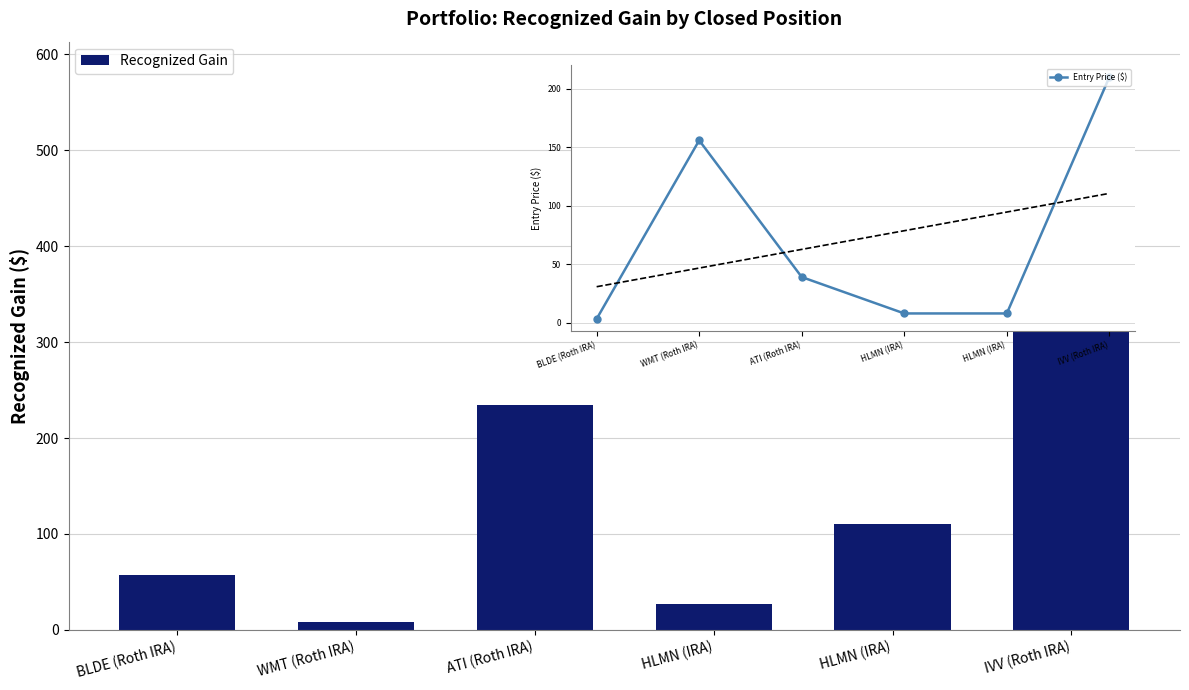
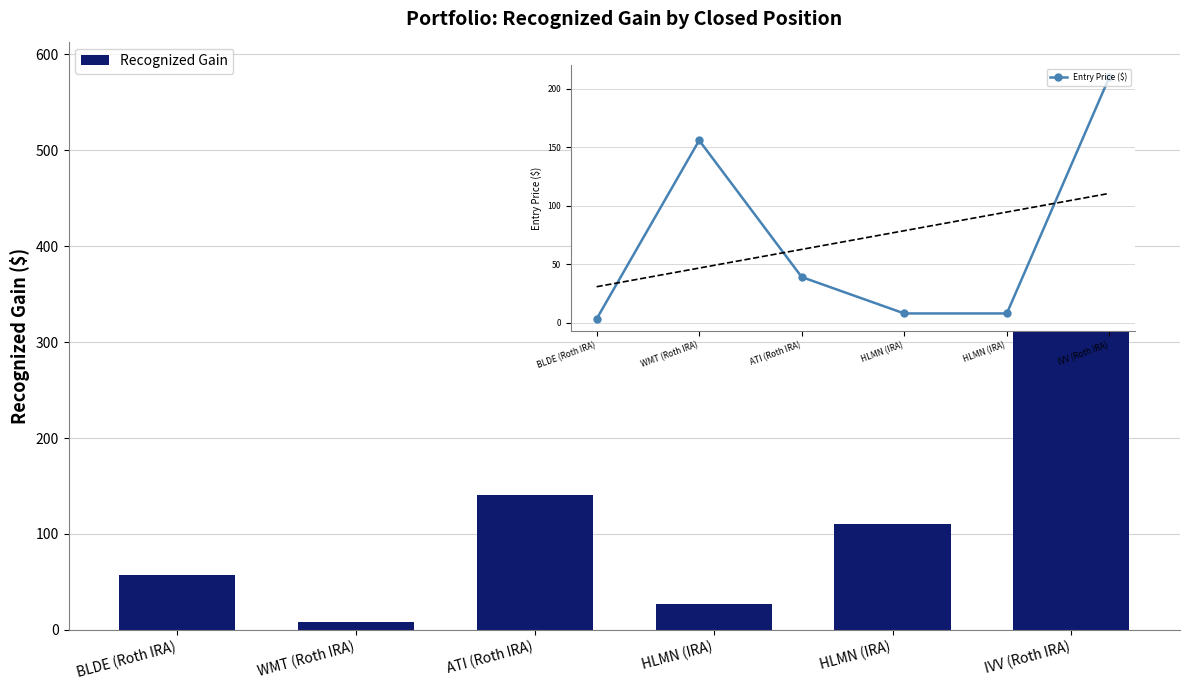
  {
    "Portfolio: Recognized Gain by Closed Position": {
      "BLDE (Roth IRA)": 60,
      "WMT (Roth IRA)": 10,
-     "ATI (Roth IRA)": 230,
+     "ATI (Roth IRA)": 140,
      "IVV (Roth IRA)": 520
    }
  }
